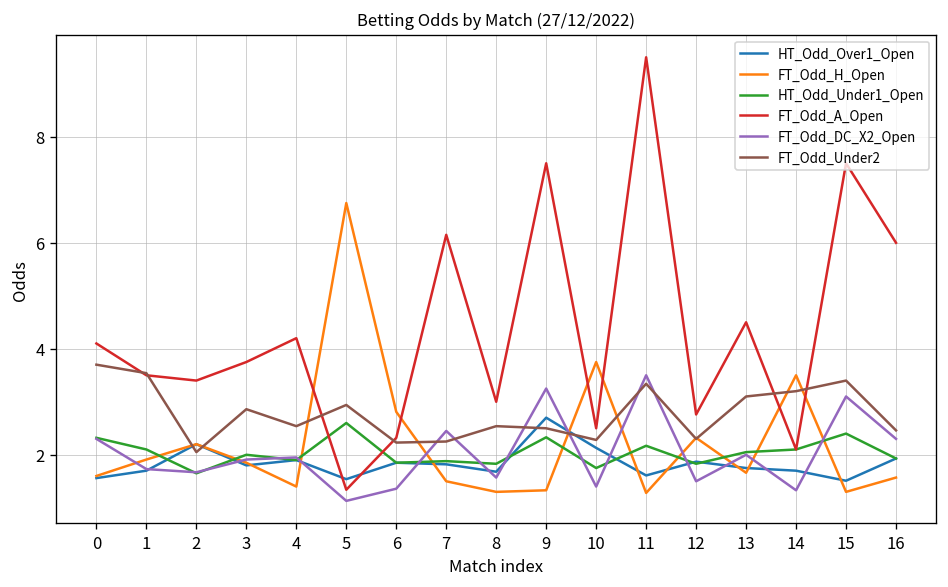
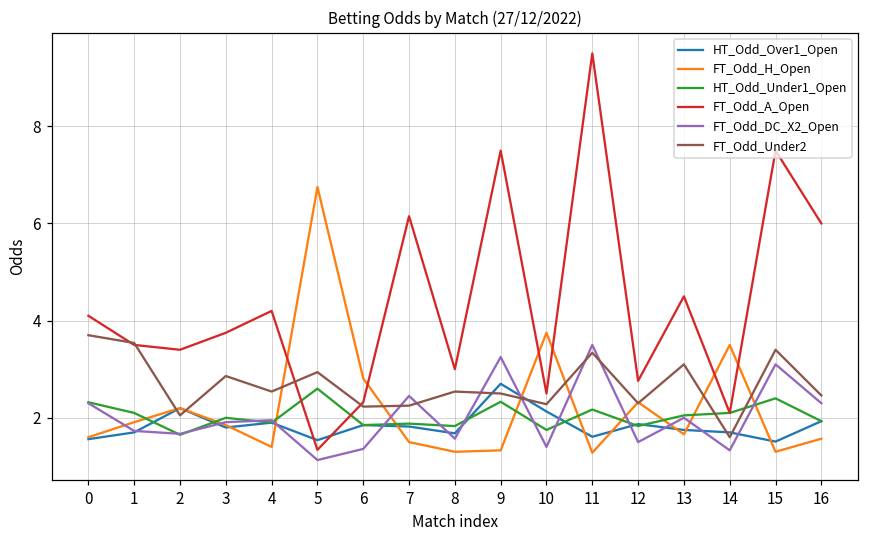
  {
    "HT_Odd_Over1_Open": {
      "5": 1.5,
      "7": 1.8,
      "8": 1.7,
      "9": 2.7,
      "10": 2.1,
      "11": 1.6,
      "13": 1.8,
      "14": 1.7,
      "15": 1.5
    },
    "FT_Odd_H_Open": {
      "1": 1.9,
      "4": 1.4,
      "5": 6.8,
      "6": 2.8,
      "7": 1.5,
      "8": 1.3,
      "9": 1.3,
      "10": 3.8,
      "11": 1.3,
      "13": 1.7,
      "14": 3.5,
      "15": 1.3,
      "16": 1.6
    },
    "HT_Odd_Under1_Open": {
      "1": 2.1,
      "3": 2.0,
      "5": 2.6,
      "7": 1.9,
      "8": 1.8,
      "9": 2.3,
      "10": 1.8,
      "11": 2.2,
      "15": 2.4
    },
    "FT_Odd_A_Open": {
      "0": 4.1,
      "2": 3.4,
      "3": 3.8,
      "4": 4.2,
      "5": 1.3,
      "6": 2.3,
      "7": 6.2,
      "8": 3.0,
      "9": 7.5,
      "10": 2.5,
      "11": 9.5,
      "12": 2.8,
      "13": 4.5,
      "15": 7.5,
      "16": 6.0
    },
    "FT_Odd_DC_X2_Open": {
      "3": 1.9,
      "5": 1.1,
      "6": 1.4,
      "7": 2.5,
      "8": 1.6,
      "9": 3.3,
      "10": 1.4,
      "11": 3.5,
      "12": 1.5,
      "14": 1.3,
      "15": 3.1,
      "16": 2.3
    },
    "FT_Odd_Under2": {
      "0": 3.7,
      "2": 2.1,
      "3": 2.9,
      "4": 2.5,
      "5": 2.9,
      "6": 2.2,
      "7": 2.3,
      "8": 2.5,
      "9": 2.5,
      "10": 2.3,
      "11": 3.3,
      "13": 3.1,
-     "14": 3.2,
+     "14": 1.6,
      "15": 3.4,
      "16": 2.5
    }
  }
